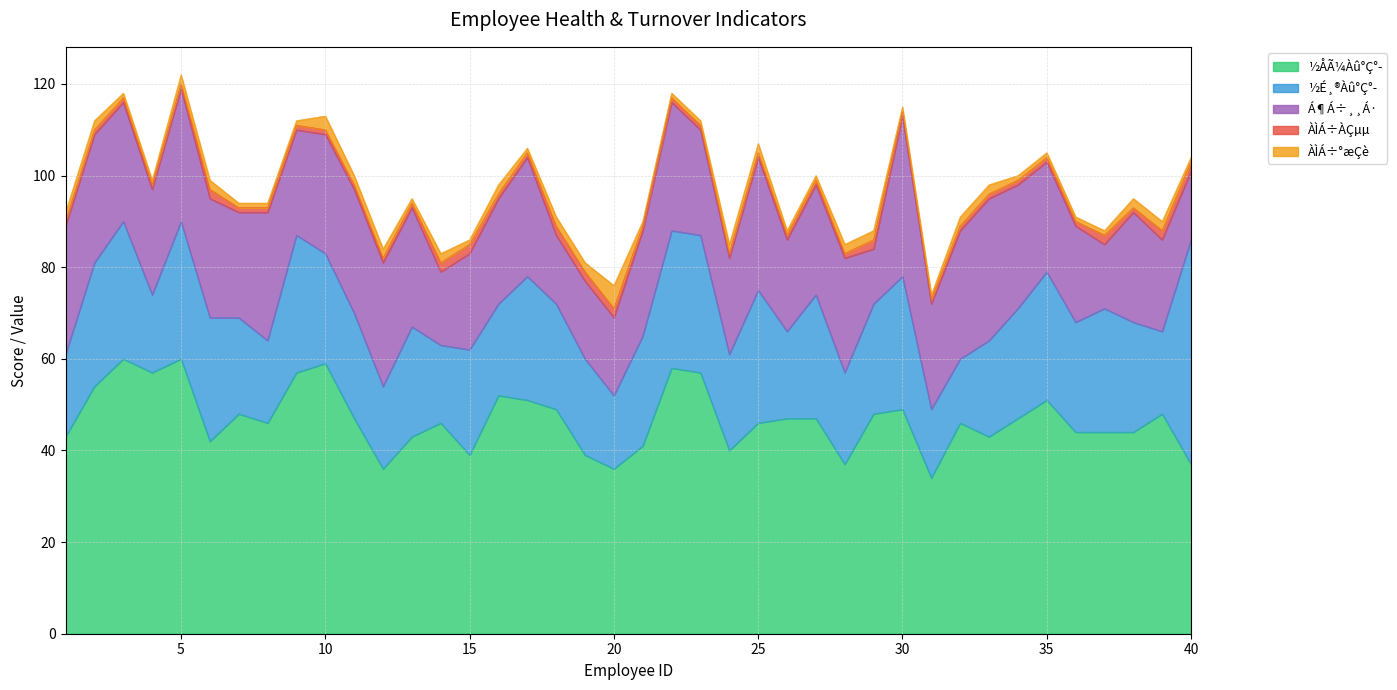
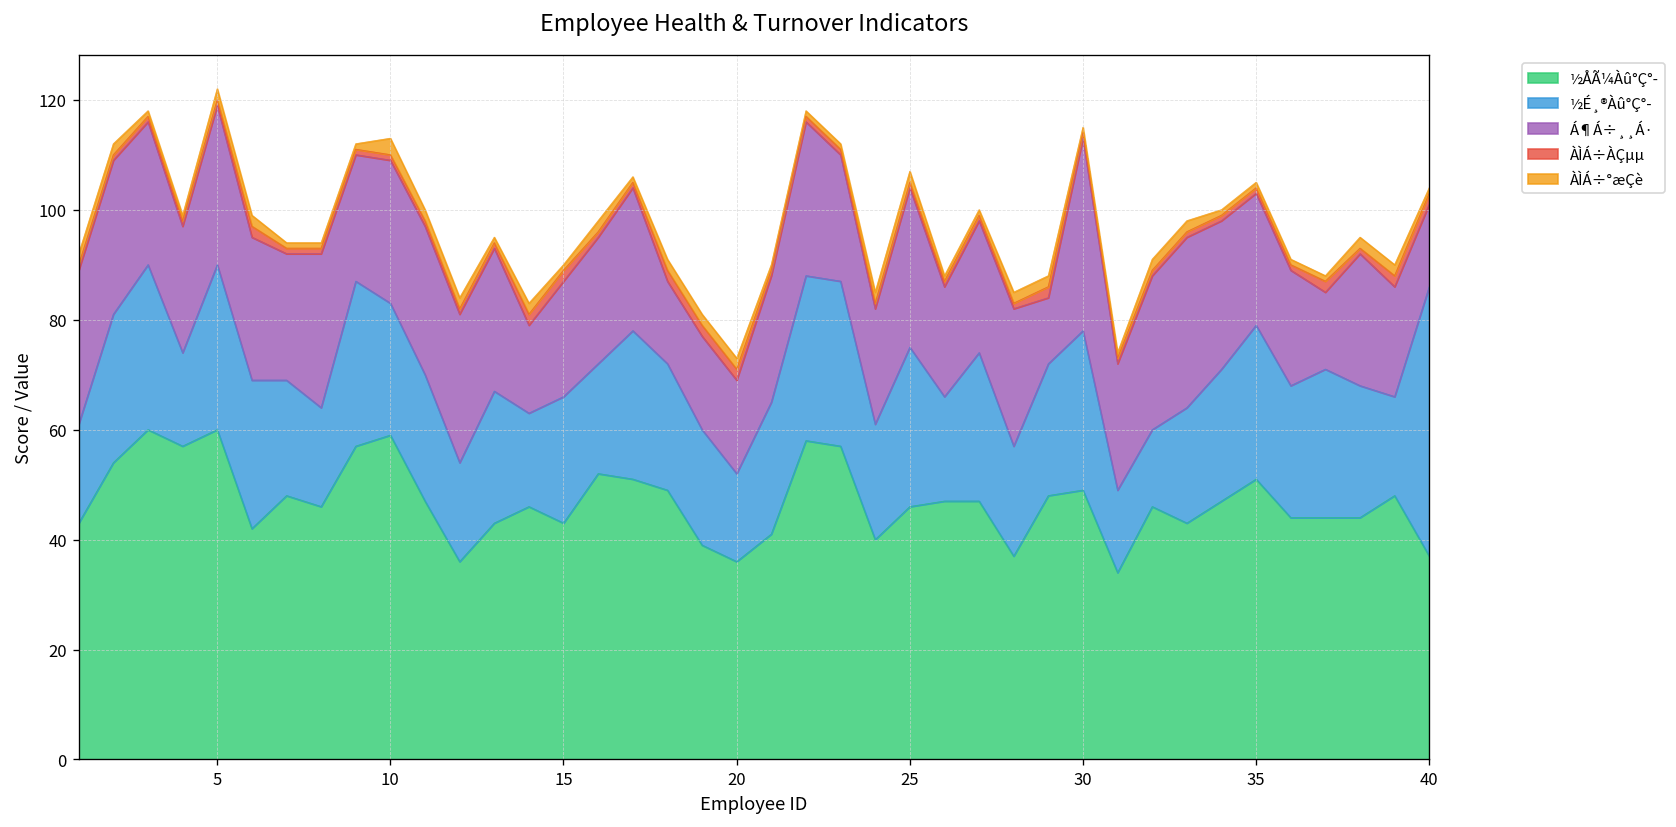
  {
    "½ÅÃ¼Àû°Ç°­": {
      "5": 60,
      "10": 59,
-     "15": 39,
+     "15": 43,
      "20": 36,
      "25": 46,
      "30": 49,
      "35": 51,
      "40": 37
    },
    "½É¸®Àû°Ç°­": {
      "5": 30,
      "10": 24,
      "15": 23,
      "20": 16,
      "25": 29,
      "30": 29,
      "35": 28,
      "40": 49
    },
    "Á¶Á÷¸¸Á·": {
      "5": 29,
      "10": 26,
      "15": 21,
      "20": 17,
      "25": 29,
      "30": 35,
      "35": 24,
      "40": 15
    },
    "ÀÌÁ÷ÀÇµµ": {
      "5": 1,
      "10": 1,
      "15": 2,
      "20": 2,
      "25": 1,
      "30": 1,
      "35": 1,
      "40": 2
    },
    "ÀÌÁ÷°æÇè": {
      "5": 2,
      "10": 3,
      "15": 1,
-     "20": 5,
+     "20": 2,
      "25": 2,
      "30": 1,
      "35": 1,
      "40": 1
    }
  }
